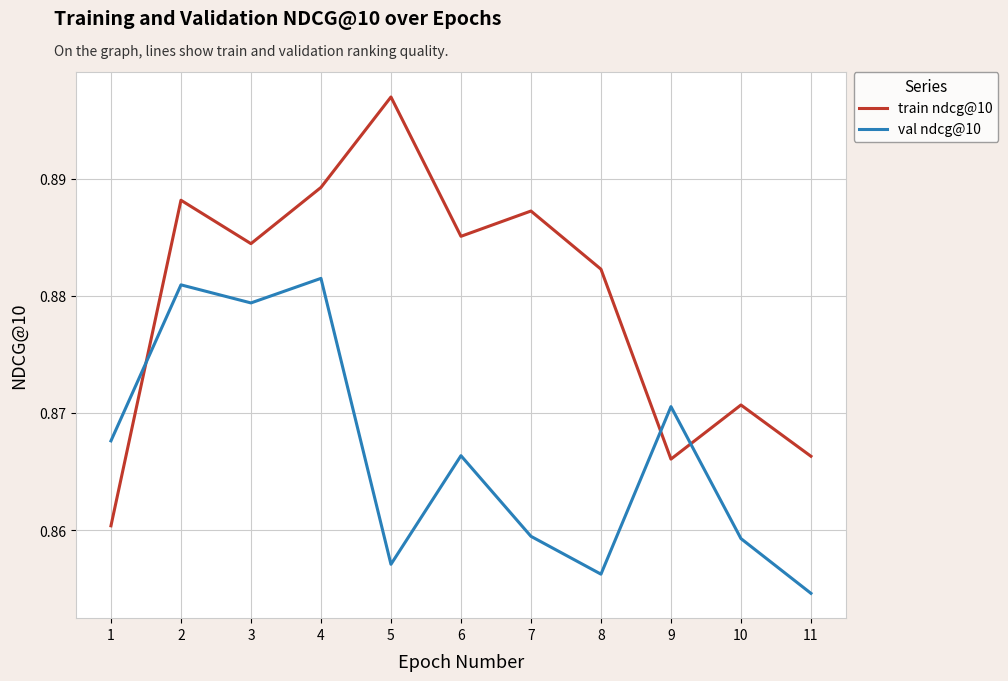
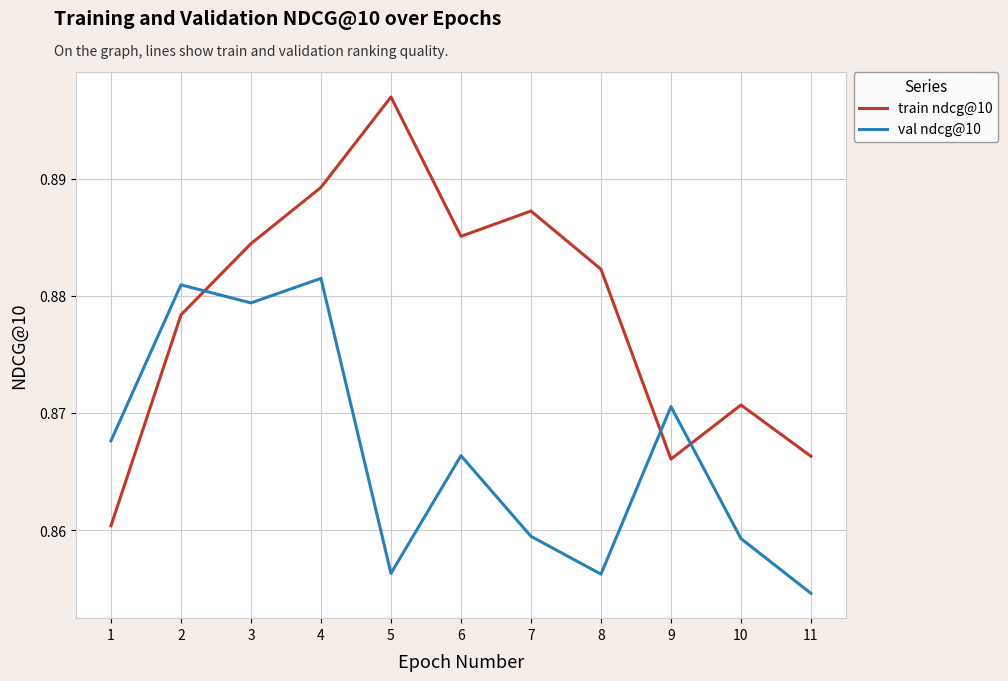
  {
    "train ndcg@10": {
      "1": 0.8604,
-     "2": 0.8882,
+     "2": 0.8784,
      "3": 0.8845,
      "4": 0.8893,
      "5": 0.8970,
      "6": 0.8851,
      "7": 0.8873,
      "8": 0.8823,
      "9": 0.8661,
      "10": 0.8707,
      "11": 0.8663
    },
    "val ndcg@10": {
      "1": 0.8676,
      "2": 0.8810,
      "3": 0.8794,
      "4": 0.8815,
-     "5": 0.8571,
+     "5": 0.8563,
      "6": 0.8664,
      "7": 0.8595,
      "8": 0.8562,
      "9": 0.8706,
      "10": 0.8593,
      "11": 0.8546
    }
  }
